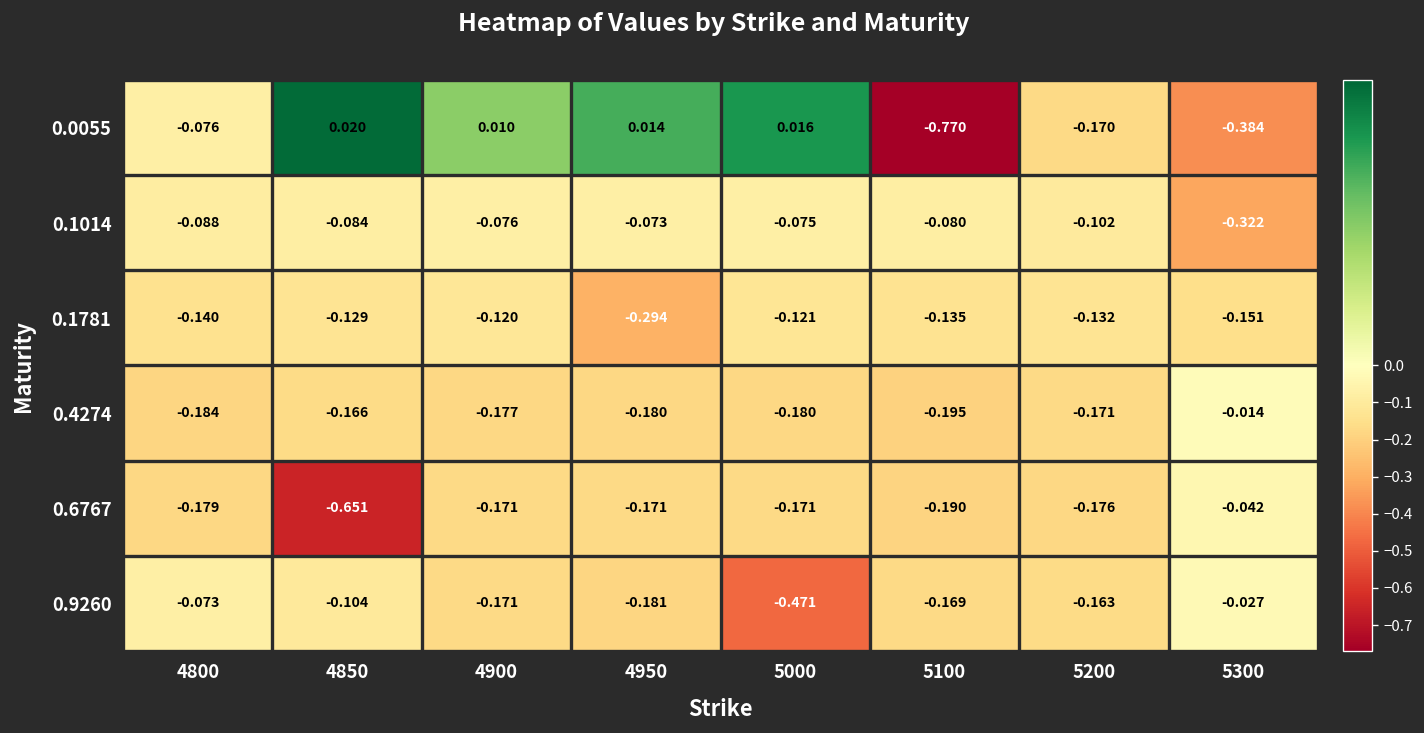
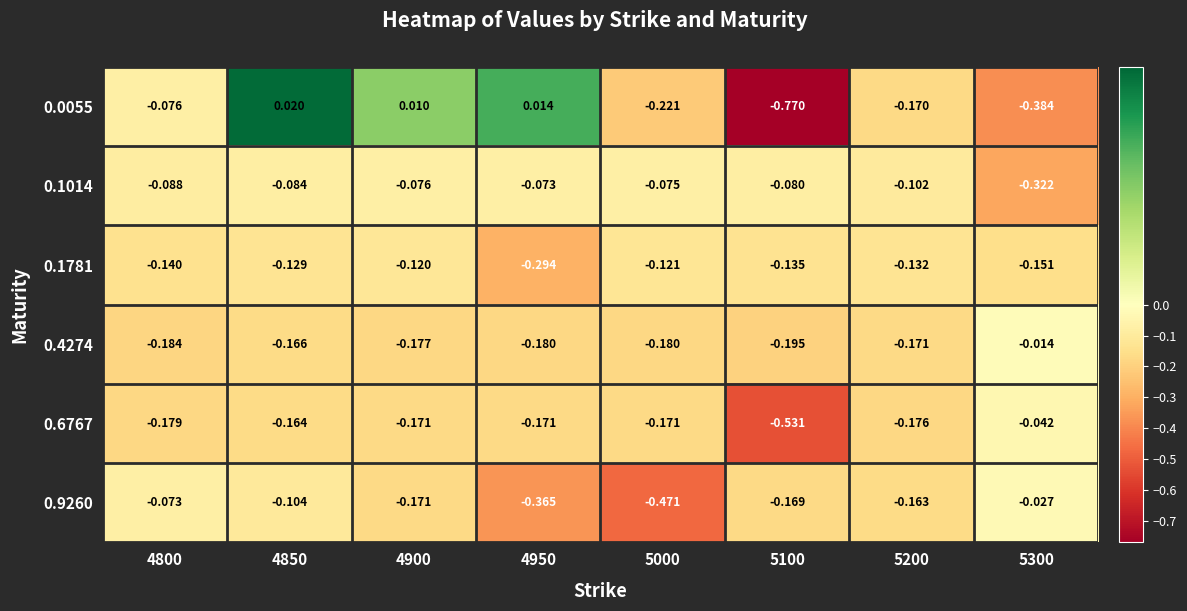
  {
    "0.0055": {
      "4800": -0.076,
      "4850": 0.020,
      "4900": 0.010,
      "4950": 0.014,
-     "5000": 0.016,
+     "5000": -0.221,
      "5100": -0.770,
      "5200": -0.170,
      "5300": -0.384
    },
    "0.1014": {
      "4800": -0.088,
      "4850": -0.084,
      "4900": -0.076,
      "4950": -0.073,
      "5000": -0.075,
      "5100": -0.080,
      "5200": -0.102,
      "5300": -0.322
    },
    "0.1781": {
      "4800": -0.140,
      "4850": -0.129,
      "4900": -0.120,
      "4950": -0.294,
      "5000": -0.121,
      "5100": -0.135,
      "5200": -0.132,
      "5300": -0.151
    },
    "0.4274": {
      "4800": -0.184,
      "4850": -0.166,
      "4900": -0.177,
      "4950": -0.180,
      "5000": -0.180,
      "5100": -0.195,
      "5200": -0.171,
      "5300": -0.014
    },
    "0.6767": {
      "4800": -0.179,
-     "4850": -0.651,
+     "4850": -0.164,
      "4900": -0.171,
      "4950": -0.171,
      "5000": -0.171,
-     "5100": -0.190,
+     "5100": -0.531,
      "5200": -0.176,
      "5300": -0.042
    },
    "0.9260": {
      "4800": -0.073,
      "4850": -0.104,
      "4900": -0.171,
-     "4950": -0.181,
+     "4950": -0.365,
      "5000": -0.471,
      "5100": -0.169,
      "5200": -0.163,
      "5300": -0.027
    }
  }
